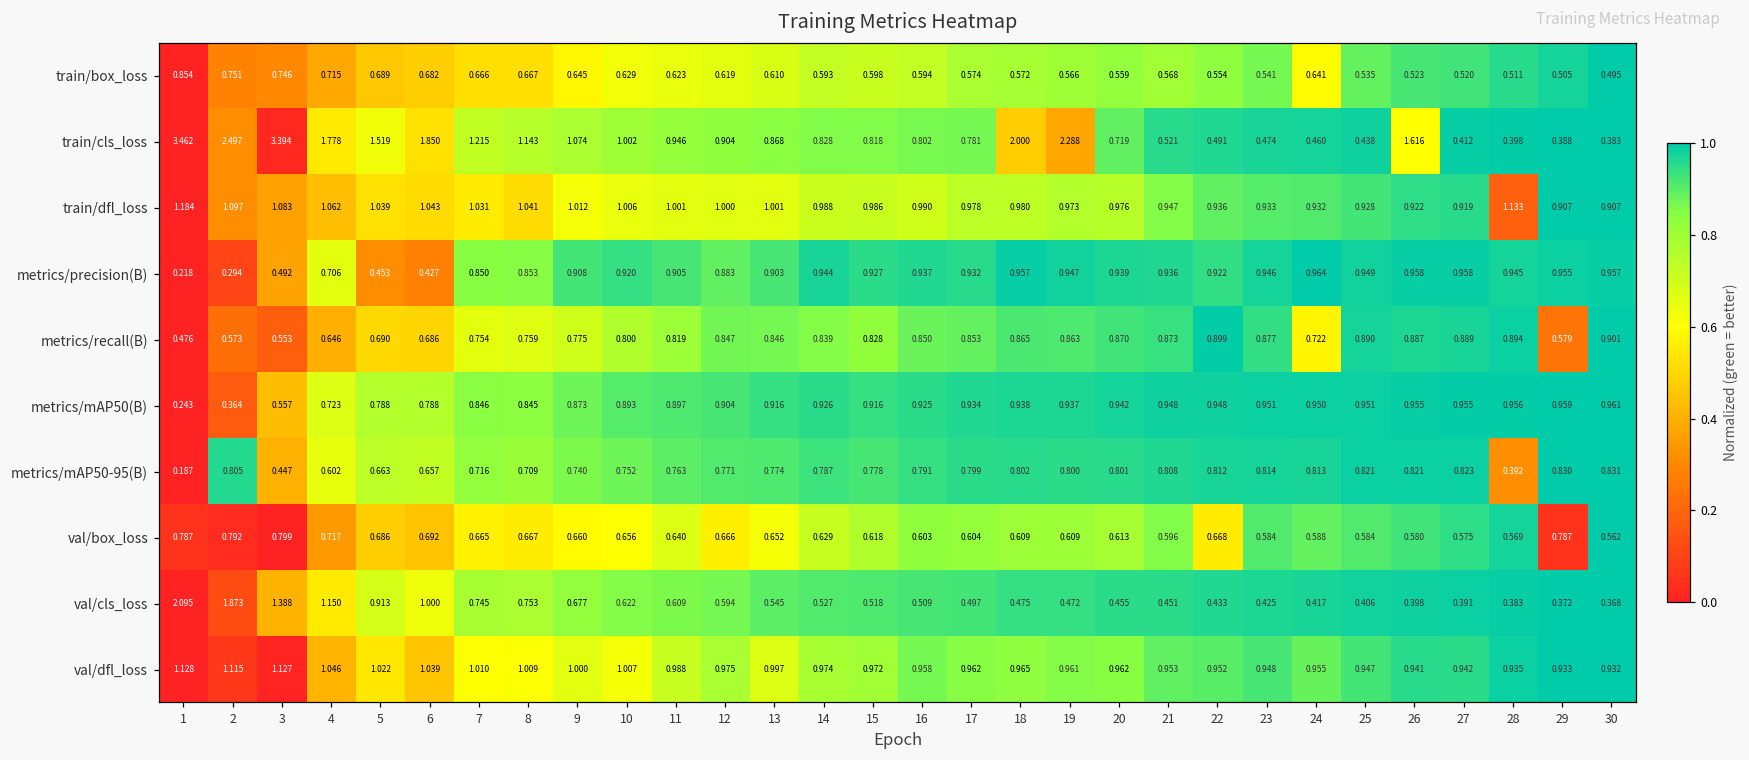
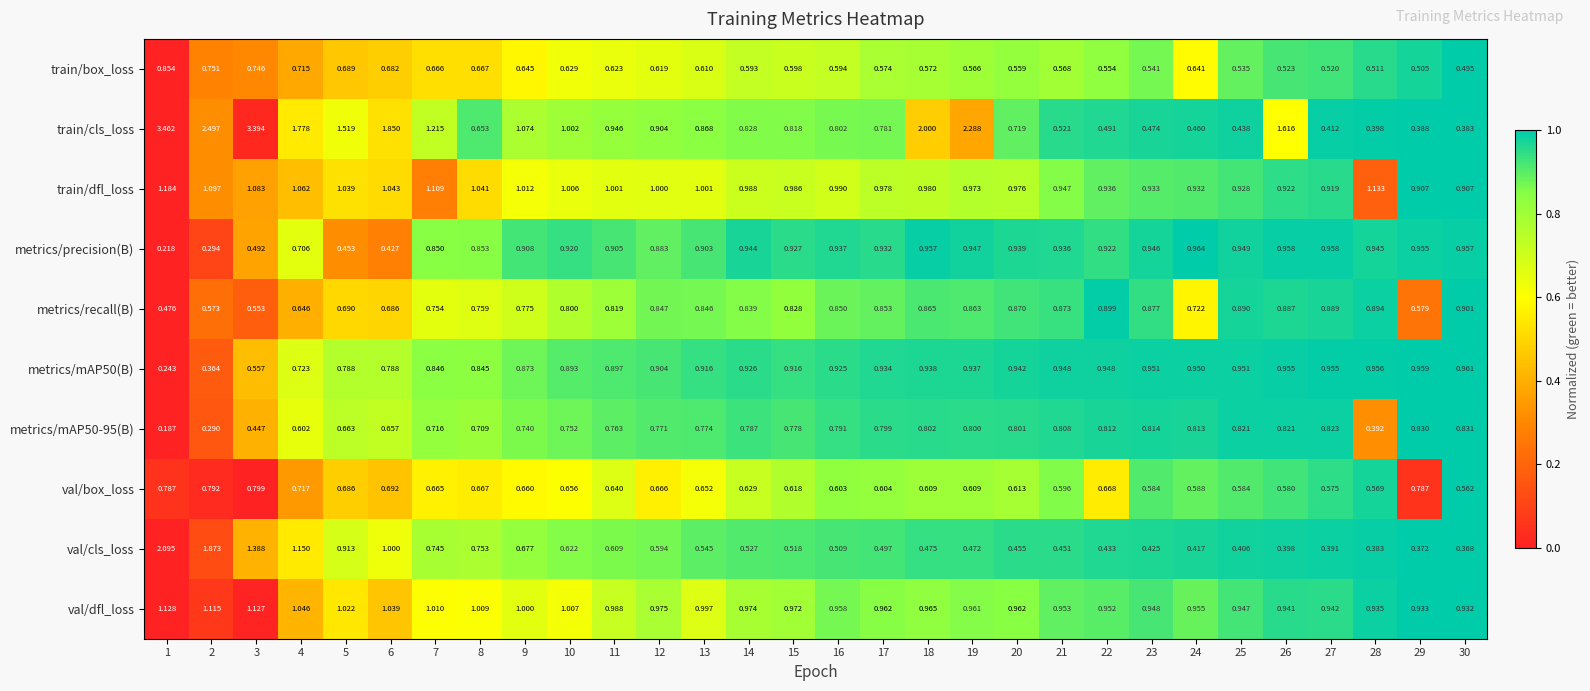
  {
    "train/cls_loss": {
      "1": 3.462,
      "2": 2.497,
      "3": 3.394,
      "4": 1.778,
      "5": 1.519,
      "6": 1.850,
      "7": 1.215,
-     "8": 1.143,
+     "8": 0.653,
      "9": 1.074,
      "10": 1.002,
      "11": 0.946,
      "12": 0.904,
      "13": 0.868,
      "14": 0.828,
      "15": 0.818,
      "16": 0.802,
      "17": 0.781,
      "18": 2.000,
      "19": 2.288,
      "20": 0.719,
      "21": 0.521,
      "22": 0.491,
      "23": 0.474,
      "24": 0.460,
      "25": 0.438,
      "26": 1.616,
      "27": 0.412,
      "28": 0.398,
      "29": 0.388,
      "30": 0.383
    },
    "train/dfl_loss": {
      "1": 1.184,
      "2": 1.097,
      "3": 1.083,
      "4": 1.062,
      "5": 1.039,
      "6": 1.043,
-     "7": 1.031,
+     "7": 1.109,
      "8": 1.041,
      "9": 1.012,
      "10": 1.006,
      "11": 1.001,
      "12": 1.000,
      "13": 1.001,
      "14": 0.988,
      "15": 0.986,
      "16": 0.990,
      "17": 0.978,
      "18": 0.980,
      "19": 0.973,
      "20": 0.976,
      "21": 0.947,
      "22": 0.936,
      "23": 0.933,
      "24": 0.932,
      "25": 0.928,
      "26": 0.922,
      "27": 0.919,
      "28": 1.133,
      "29": 0.907,
      "30": 0.907
    },
    "metrics/mAP50-95(B)": {
      "1": 0.187,
-     "2": 0.805,
+     "2": 0.290,
      "3": 0.447,
      "4": 0.602,
      "5": 0.663,
      "6": 0.657,
      "7": 0.716,
      "8": 0.709,
      "9": 0.740,
      "10": 0.752,
      "11": 0.763,
      "12": 0.771,
      "13": 0.774,
      "14": 0.787,
      "15": 0.778,
      "16": 0.791,
      "17": 0.799,
      "18": 0.802,
      "19": 0.800,
      "20": 0.801,
      "21": 0.808,
      "22": 0.812,
      "23": 0.814,
      "24": 0.813,
      "25": 0.821,
      "26": 0.821,
      "27": 0.823,
      "28": 0.392,
      "29": 0.830,
      "30": 0.831
    }
  }
